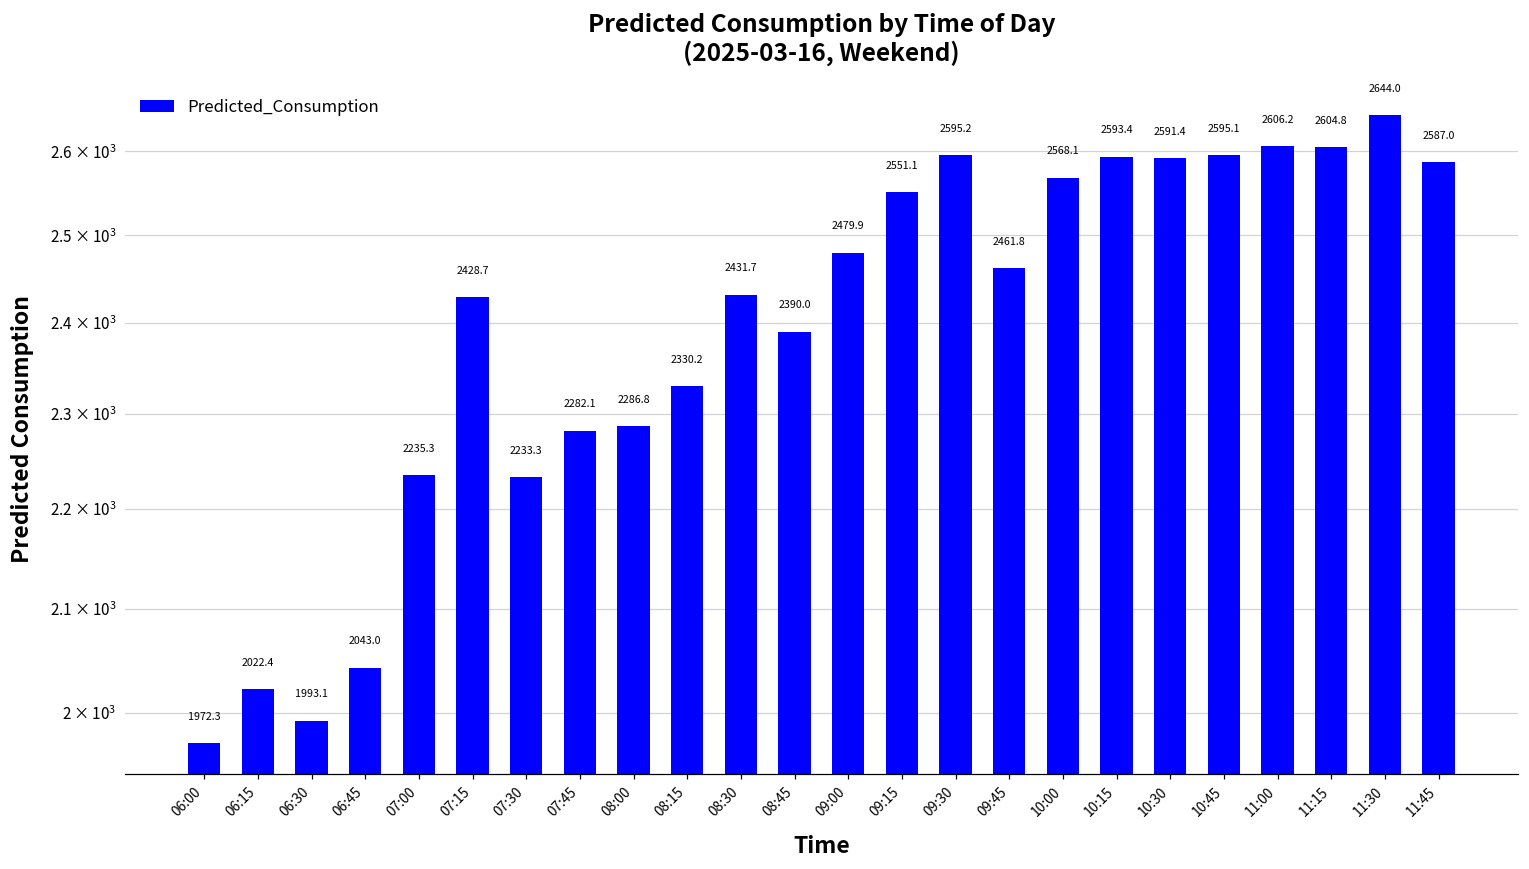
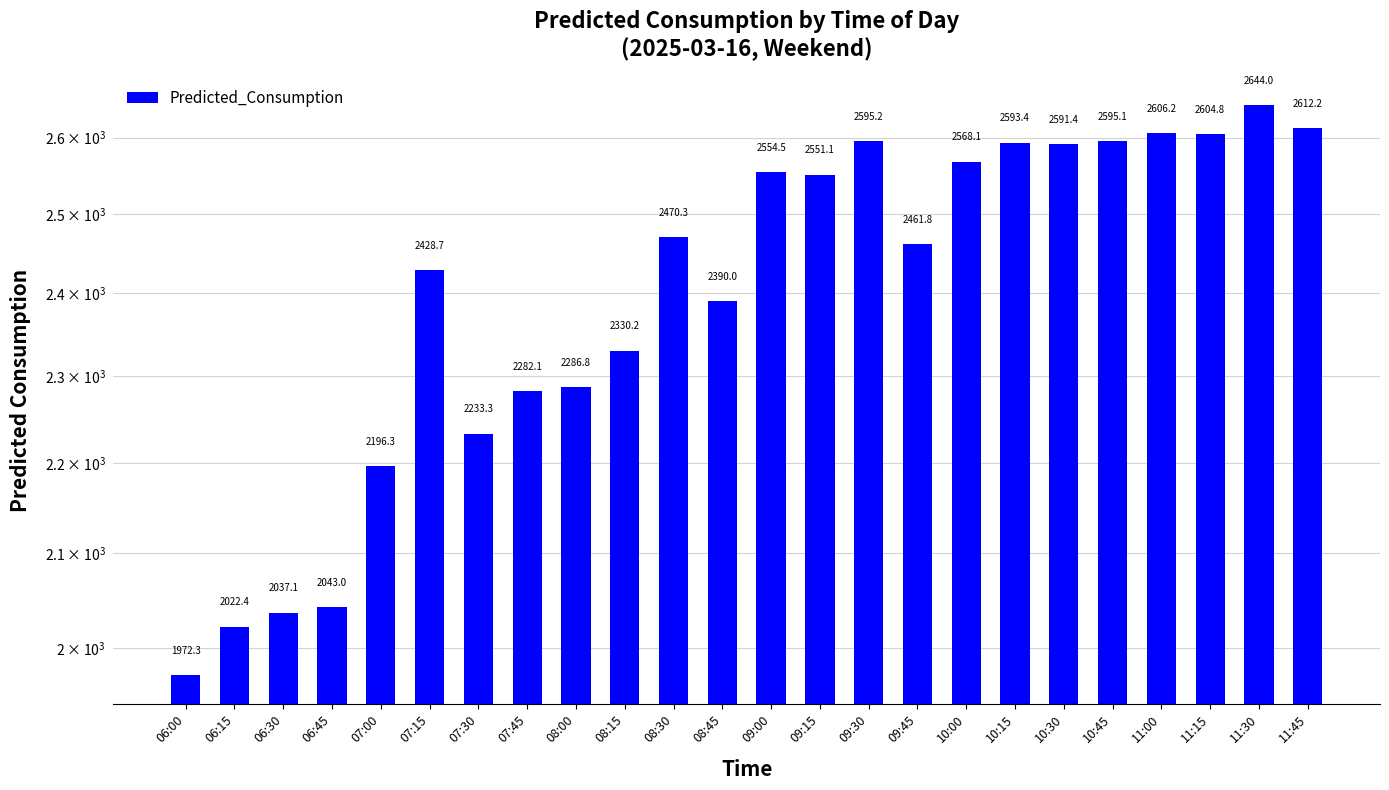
  {
    "06:00": 1972.3,
    "06:15": 2022.4,
-   "06:30": 1993.1,
+   "06:30": 2037.1,
    "06:45": 2043.0,
-   "07:00": 2235.3,
+   "07:00": 2196.3,
    "07:15": 2428.7,
    "07:30": 2233.3,
    "07:45": 2282.1,
    "08:00": 2286.8,
    "08:15": 2330.2,
-   "08:30": 2431.7,
+   "08:30": 2470.3,
    "08:45": 2390.0,
-   "09:00": 2479.9,
+   "09:00": 2554.5,
    "09:15": 2551.1,
    "09:30": 2595.2,
    "09:45": 2461.8,
    "10:00": 2568.1,
    "10:15": 2593.4,
    "10:30": 2591.4,
    "10:45": 2595.1,
    "11:00": 2606.2,
    "11:15": 2604.8,
    "11:30": 2644.0,
-   "11:45": 2587.0
+   "11:45": 2612.2
  }
